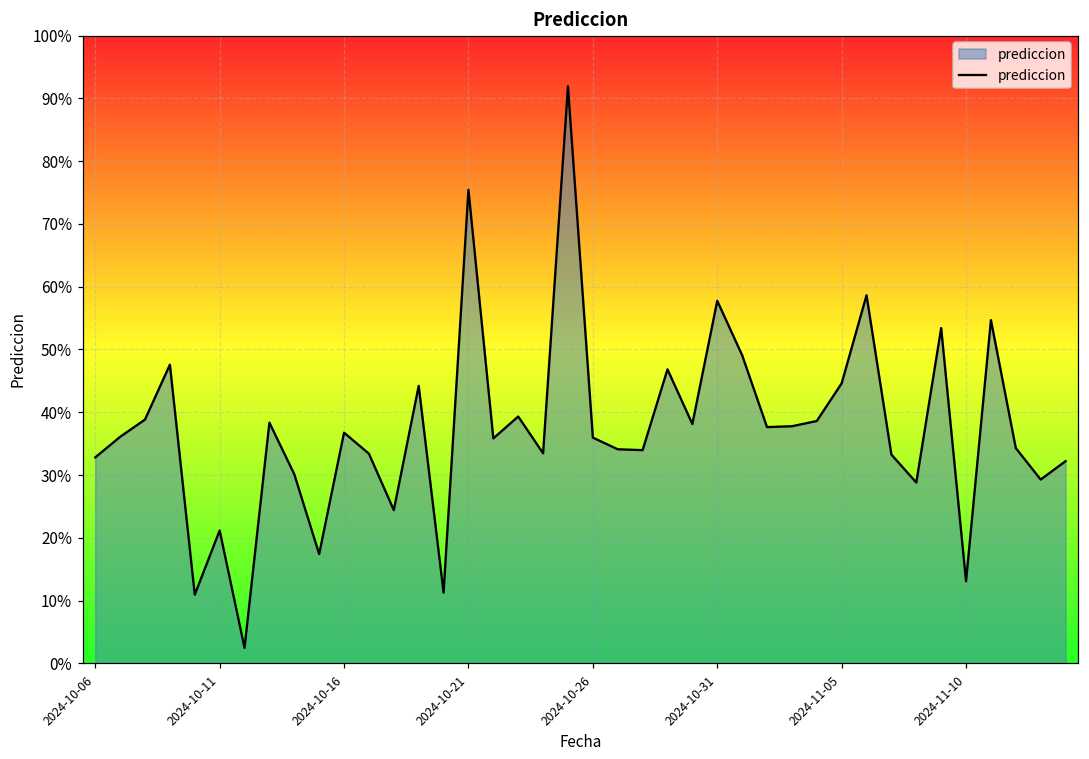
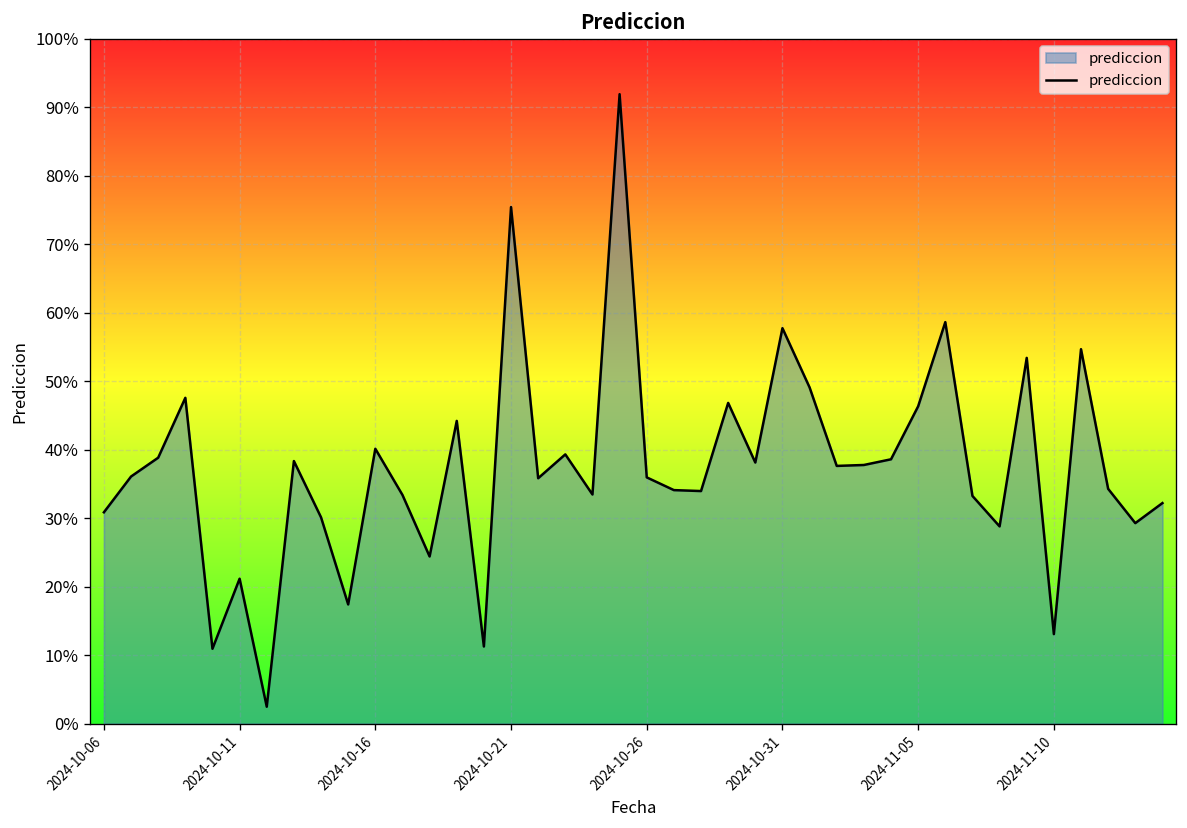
  {
-   "2024-10-06": "33%",
+   "2024-10-06": "31%",
    "2024-10-11": "21%",
-   "2024-10-16": "37%",
+   "2024-10-16": "40%",
    "2024-10-21": "75%",
    "2024-10-26": "36%",
    "2024-10-31": "58%",
-   "2024-11-05": "45%",
+   "2024-11-05": "46%",
    "2024-11-10": "13%"
  }
